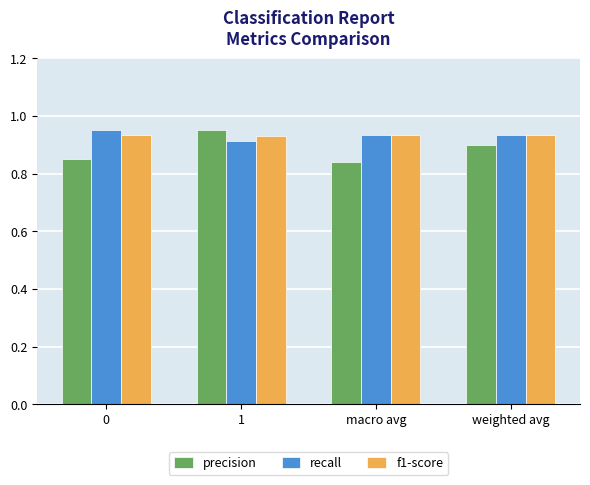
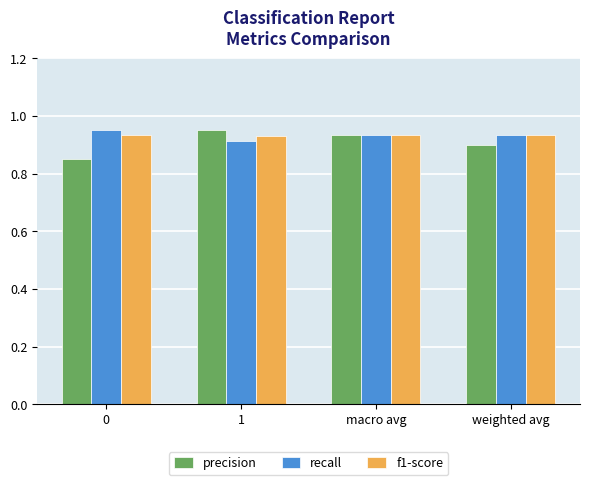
  {
    "precision": {
      "0": 0.85,
      "1": 0.95,
-     "macro avg": 0.84,
+     "macro avg": 0.93,
      "weighted avg": 0.90
    },
    "recall": {
      "0": 0.95,
      "1": 0.91,
      "macro avg": 0.93,
      "weighted avg": 0.93
    },
    "f1-score": {
      "0": 0.93,
      "1": 0.93,
      "macro avg": 0.93,
      "weighted avg": 0.93
    }
  }
